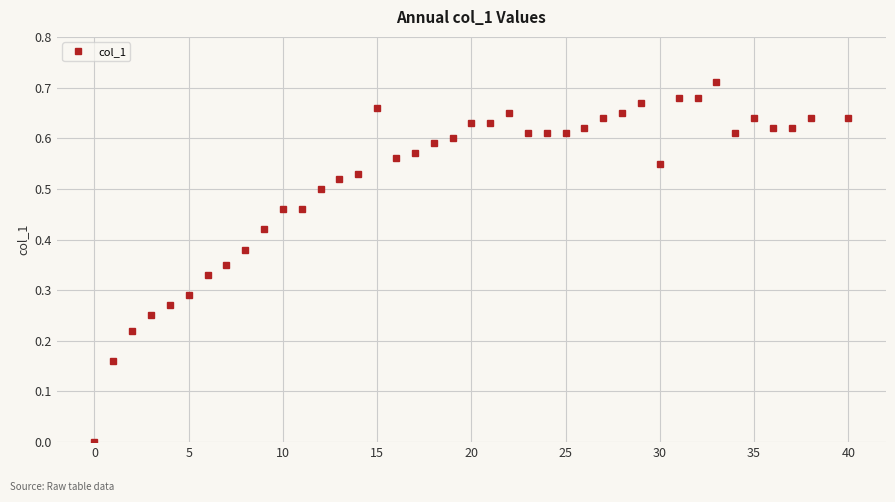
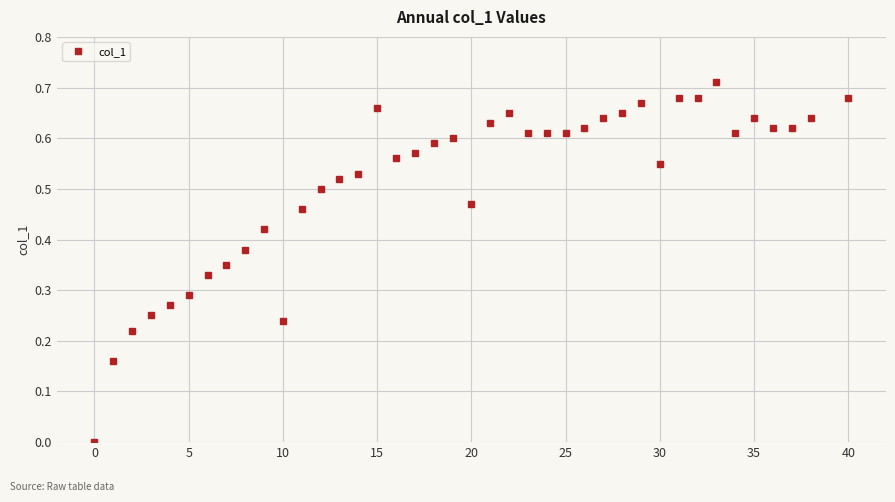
  {
    "0": 0.00,
    "5": 0.29,
-   "10": 0.46,
+   "10": 0.24,
    "15": 0.66,
-   "20": 0.63,
+   "20": 0.47,
    "25": 0.61,
    "30": 0.55,
    "35": 0.64,
-   "40": 0.64
+   "40": 0.68
  }
